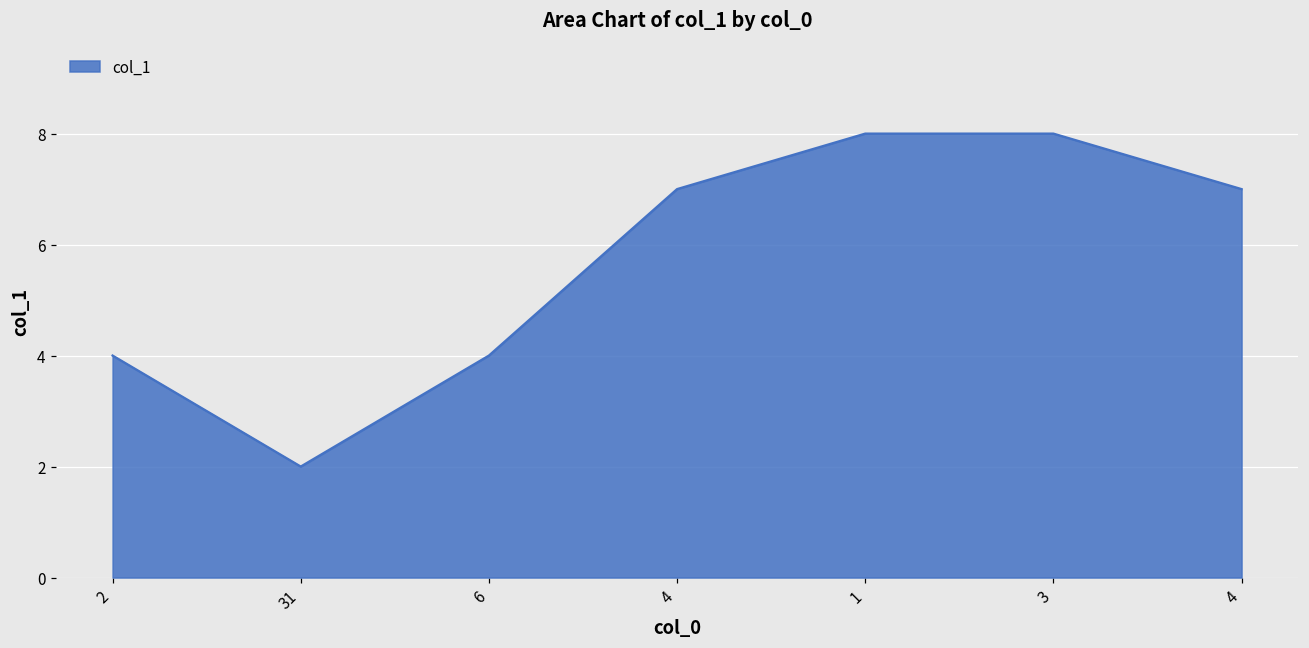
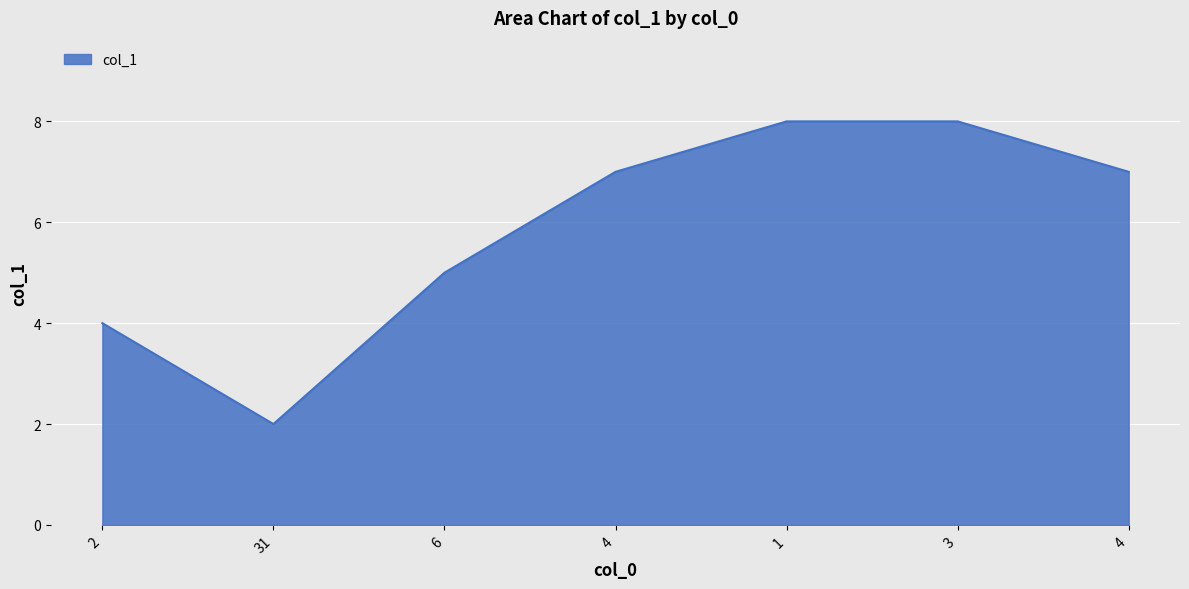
  {
    "2": 4,
    "31": 2,
-   "6": 4,
+   "6": 5,
    "1": 8,
    "3": 8
  }
